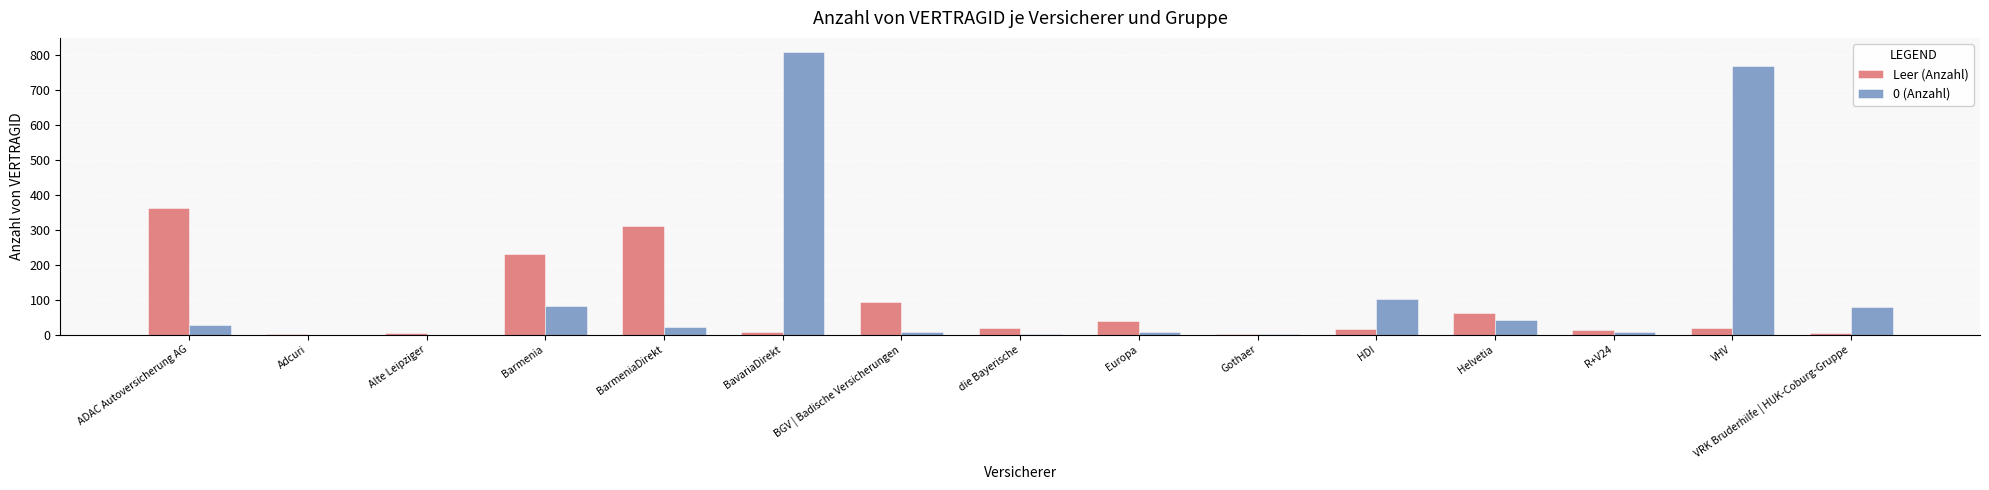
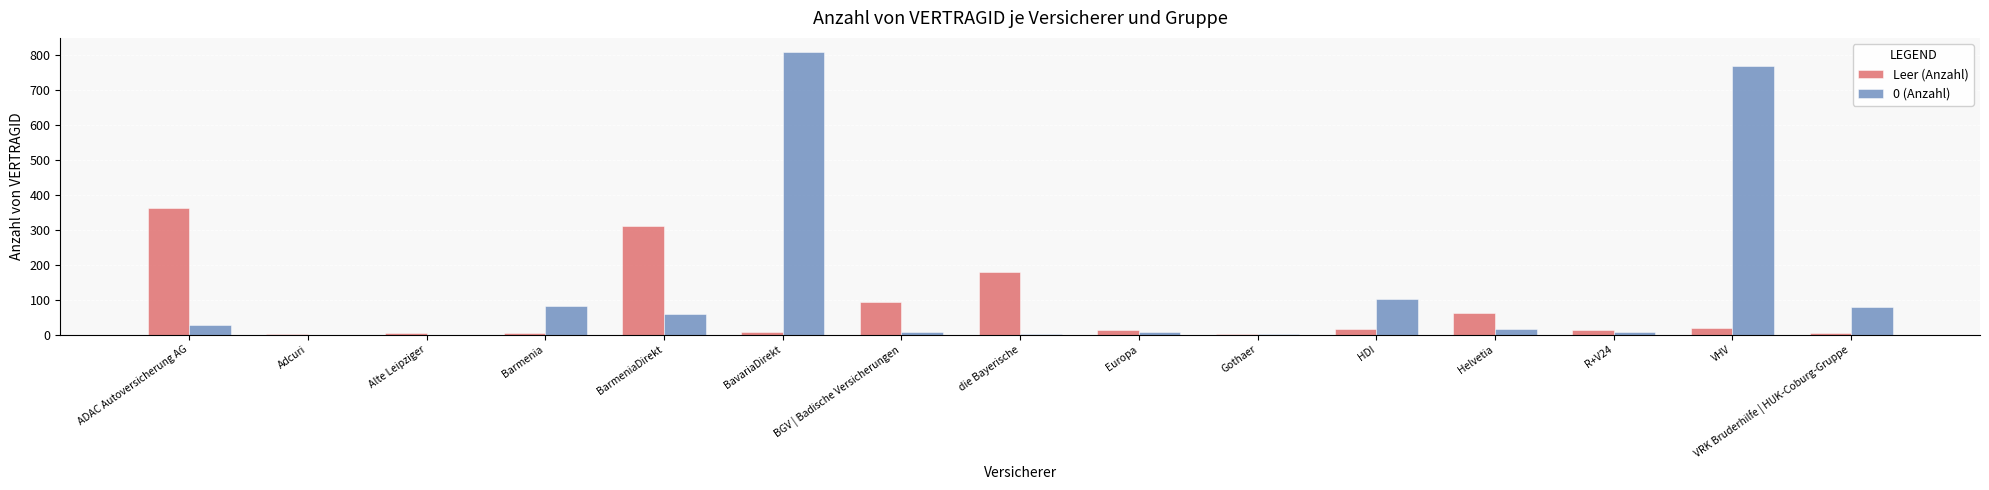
  {
    "Leer (Anzahl)": {
      "ADAC Autoversicherung AG": 360,
-     "Barmenia": 230,
+     "Barmenia": 10,
      "BarmeniaDirekt": 310,
      "BGV | Badische Versicherungen": 90,
-     "die Bayerische": 20,
-     "Europa": 40,
+     "die Bayerische": 180,
+     "Europa": 10,
      "HDI": 20,
      "Helvetia": 60,
      "R+V24": 10,
      "VHV": 20
    },
    "0 (Anzahl)": {
      "ADAC Autoversicherung AG": 30,
      "Adcuri": 0,
      "Alte Leipziger": 0,
      "Barmenia": 80,
-     "BarmeniaDirekt": 20,
+     "BarmeniaDirekt": 60,
      "BavariaDirekt": 810,
      "BGV | Badische Versicherungen": 10,
      "Europa": 10,
      "HDI": 100,
-     "Helvetia": 40,
+     "Helvetia": 20,
      "VHV": 770,
      "VRK Bruderhilfe | HUK-Coburg-Gruppe": 80
    }
  }
